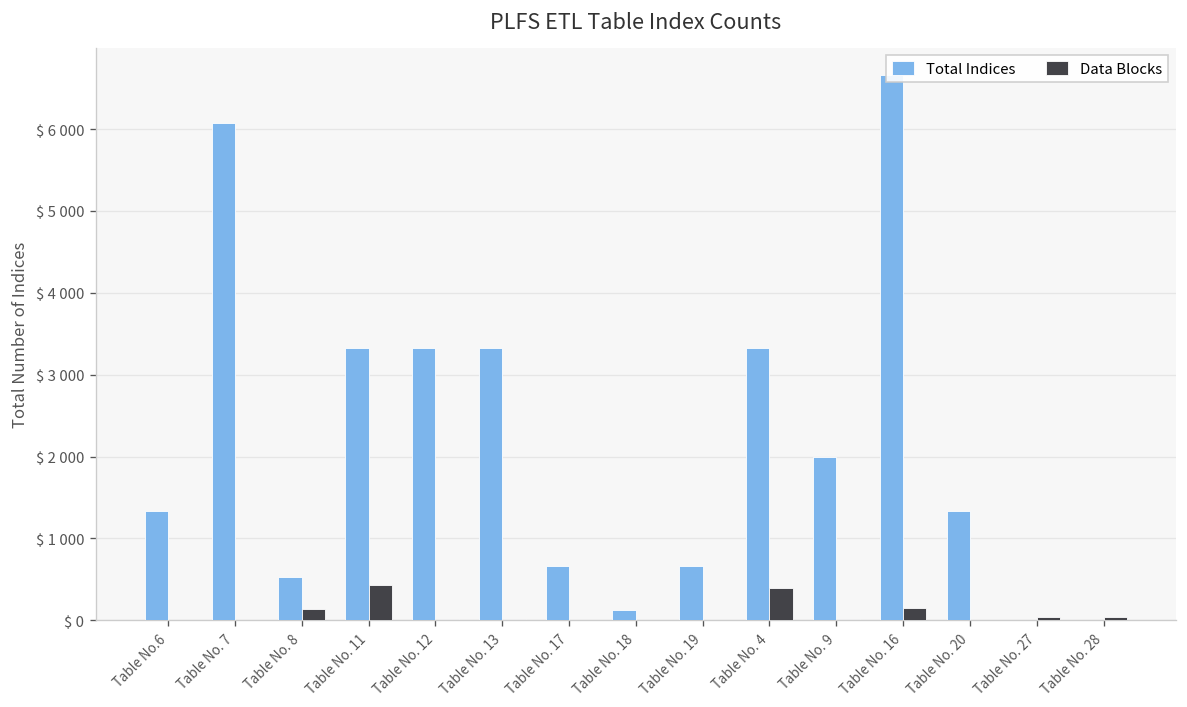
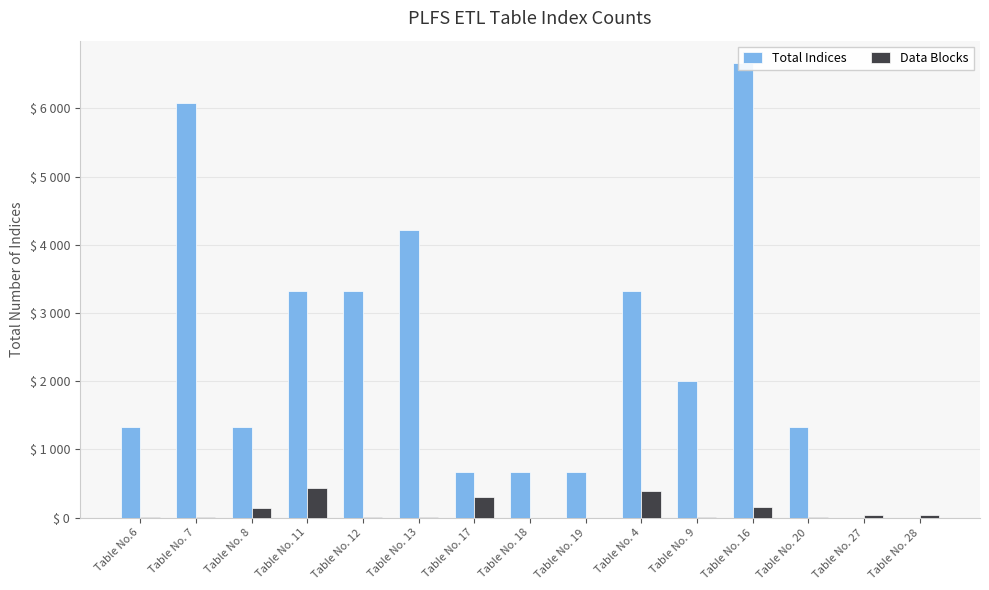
  {
    "Total Indices": {
      "Table No.6": "$ 1300",
      "Table No. 7": "$ 6100",
-     "Table No. 8": "$ 500",
+     "Table No. 8": "$ 1300",
      "Table No. 11": "$ 3300",
      "Table No. 12": "$ 3300",
-     "Table No. 13": "$ 3300",
+     "Table No. 13": "$ 4200",
      "Table No. 17": "$ 700",
-     "Table No. 18": "$ 100",
+     "Table No. 18": "$ 700",
      "Table No. 19": "$ 700",
      "Table No. 4": "$ 3300",
      "Table No. 9": "$ 2000",
      "Table No. 20": "$ 1300",
      "Table No. 27": "$ 0",
      "Table No. 28": "$ 0"
    },
    "Data Blocks": {
      "Table No. 8": "$ 100",
      "Table No. 11": "$ 400",
-     "Table No. 17": "$ 0",
+     "Table No. 17": "$ 300",
      "Table No. 4": "$ 400",
      "Table No. 16": "$ 200"
    }
  }
